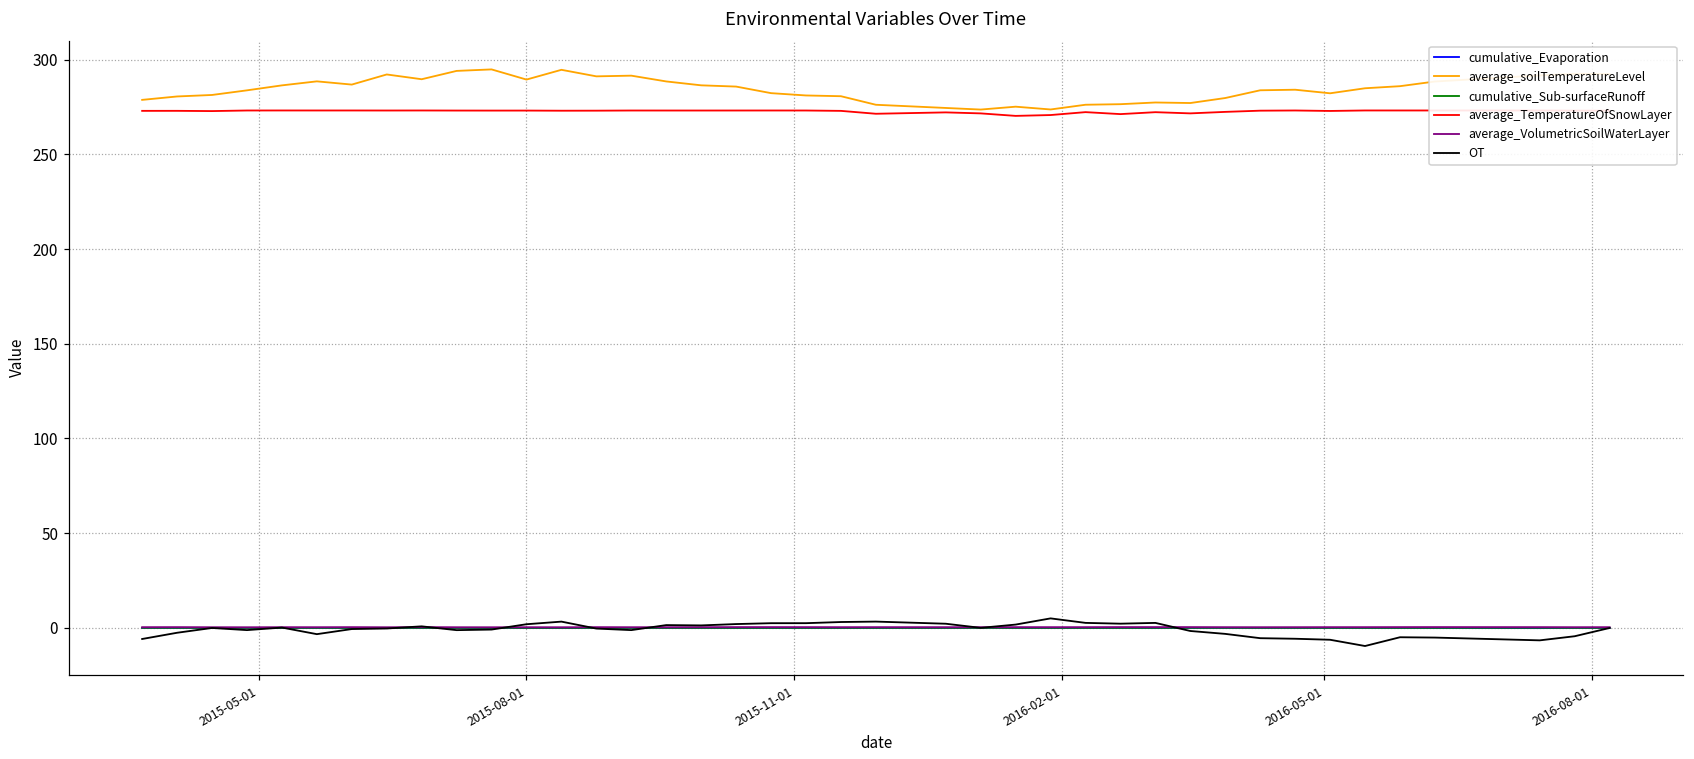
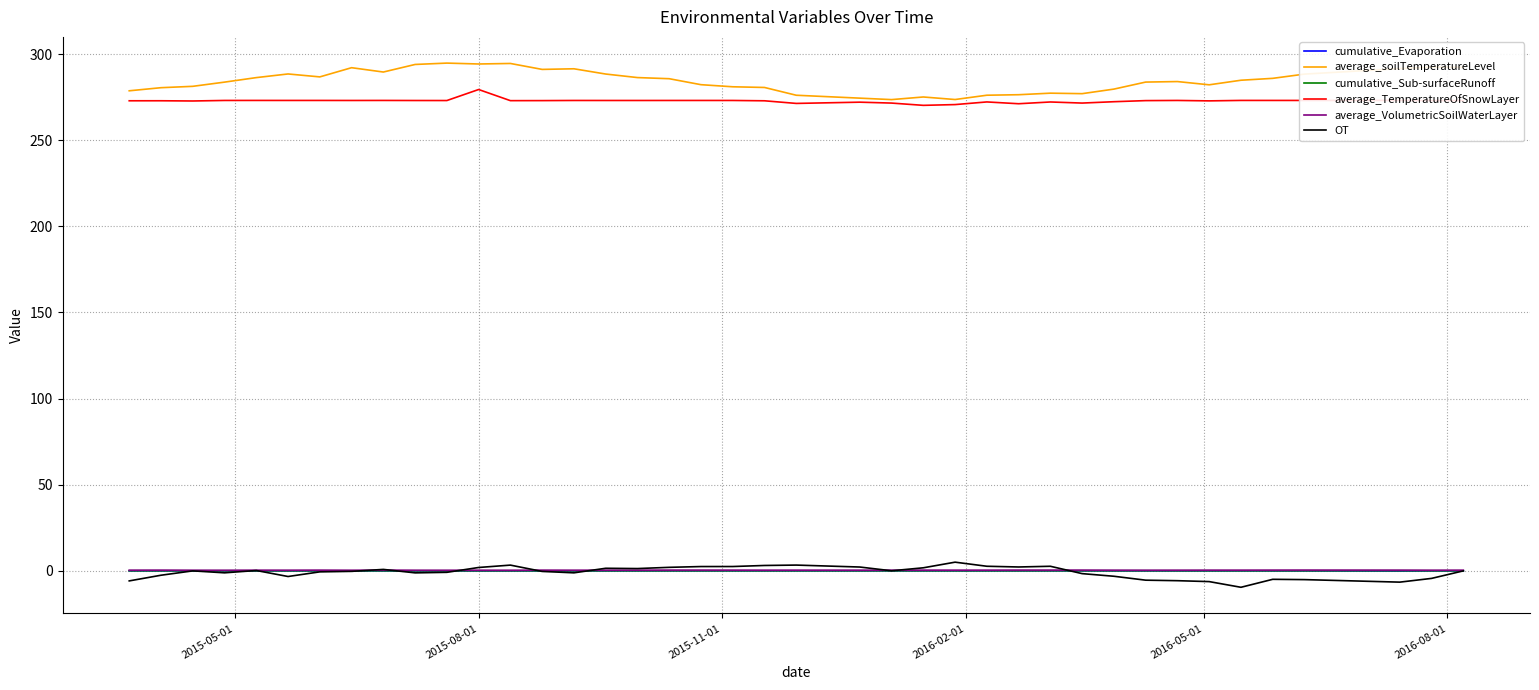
  {
    "average_soilTemperatureLevel": {
-     "2015-08-01": 289
+     "2015-08-01": 294
    },
    "average_TemperatureOfSnowLayer": {
-     "2015-08-01": 273
+     "2015-08-01": 279
    },
    "OT": {
      "2015-08-01": 2
    }
  }
